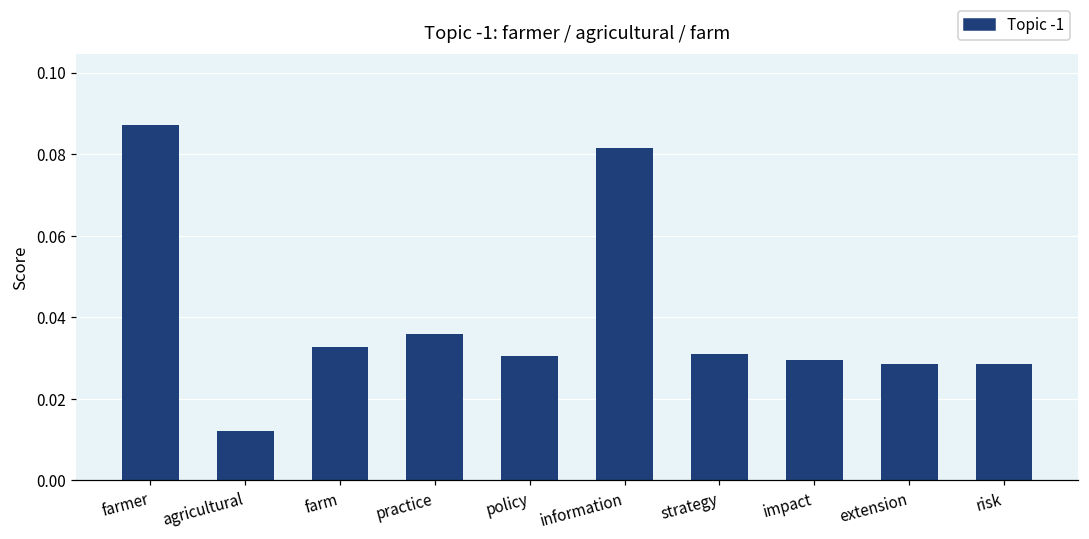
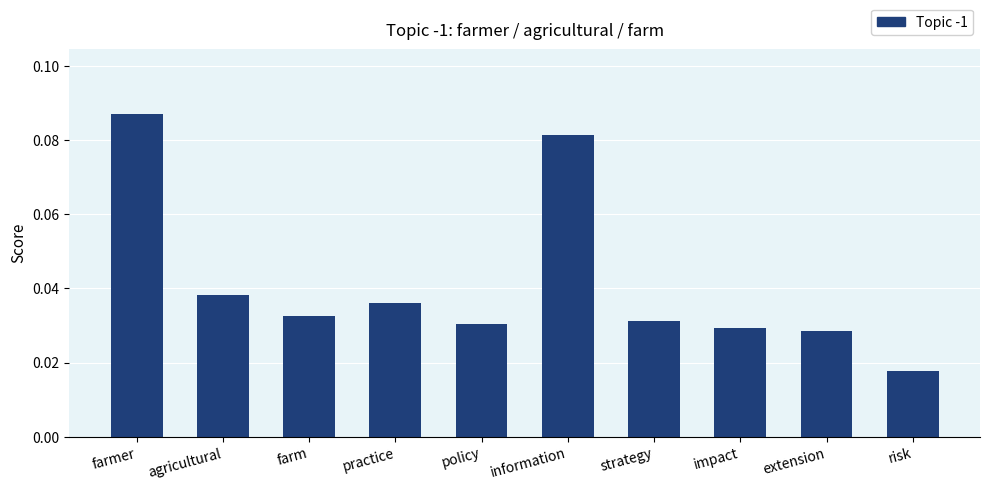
  {
    "farmer": 0.087,
-   "agricultural": 0.012,
+   "agricultural": 0.038,
    "farm": 0.033,
    "practice": 0.036,
    "policy": 0.031,
    "information": 0.081,
    "strategy": 0.031,
    "impact": 0.029,
    "extension": 0.029,
-   "risk": 0.029
+   "risk": 0.018
  }
